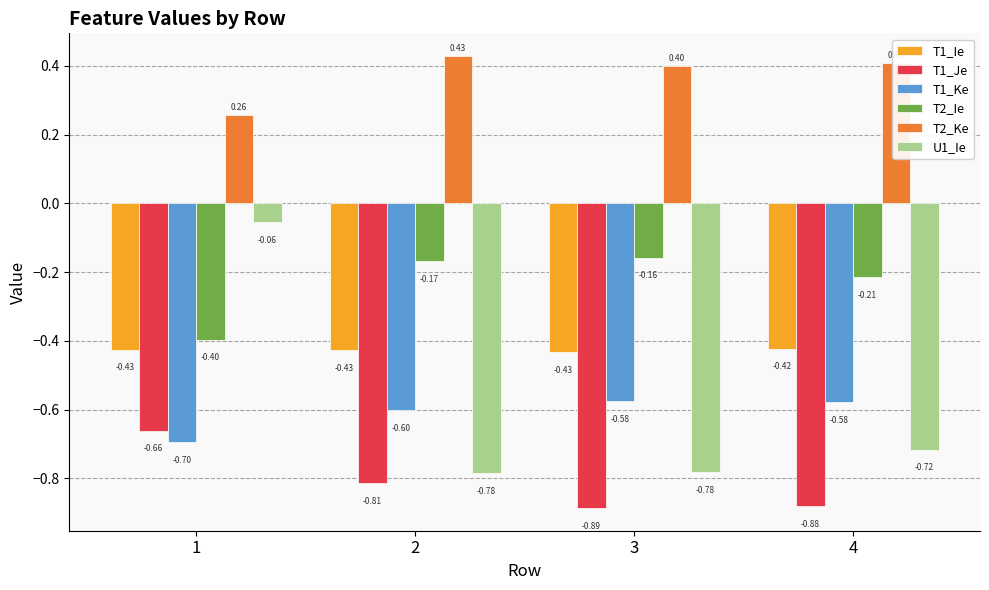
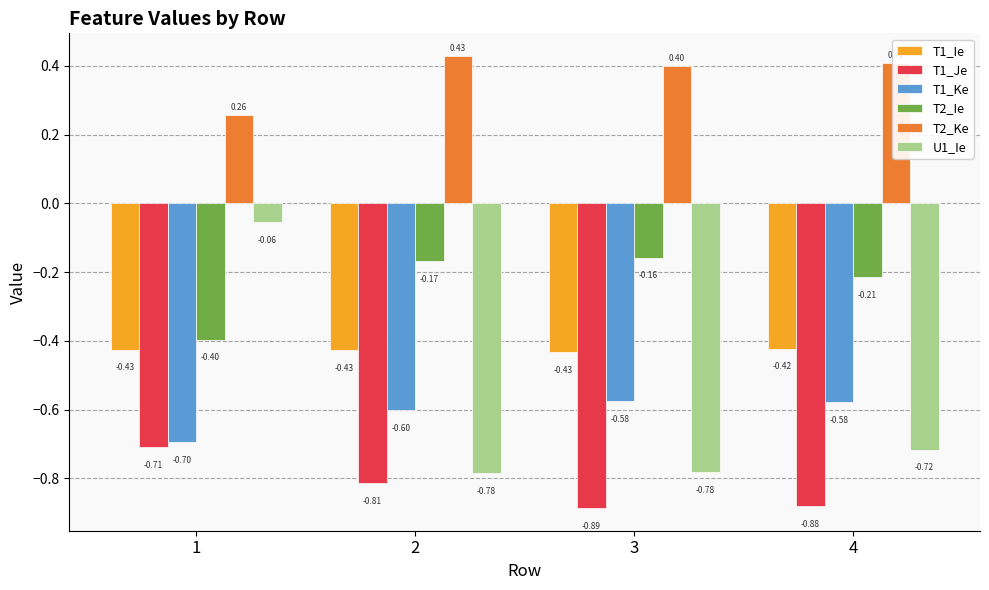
  {
    "T1_Je": {
-     "1": -0.66,
+     "1": -0.71,
      "2": -0.81,
      "3": -0.89,
      "4": -0.88
    },
    "T1_Ke": {
      "1": -0.70,
      "2": -0.60,
      "3": -0.58,
      "4": -0.58
    },
    "T2_Ie": {
      "1": -0.40,
      "2": -0.17,
      "3": -0.16,
      "4": -0.21
    },
    "U1_Ie": {
      "1": -0.06,
      "2": -0.78,
      "3": -0.78,
      "4": -0.72
    }
  }
